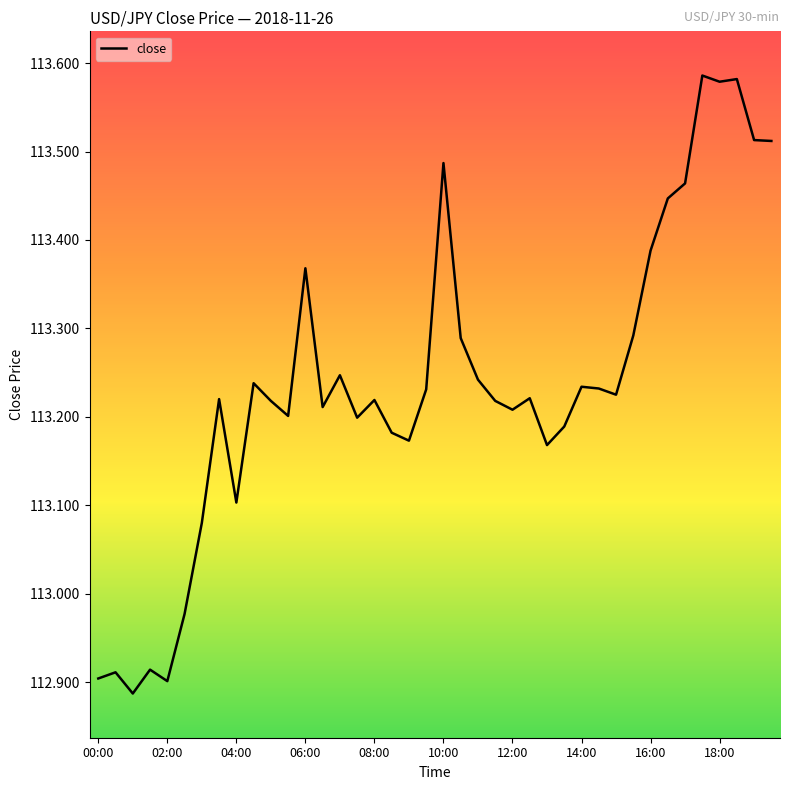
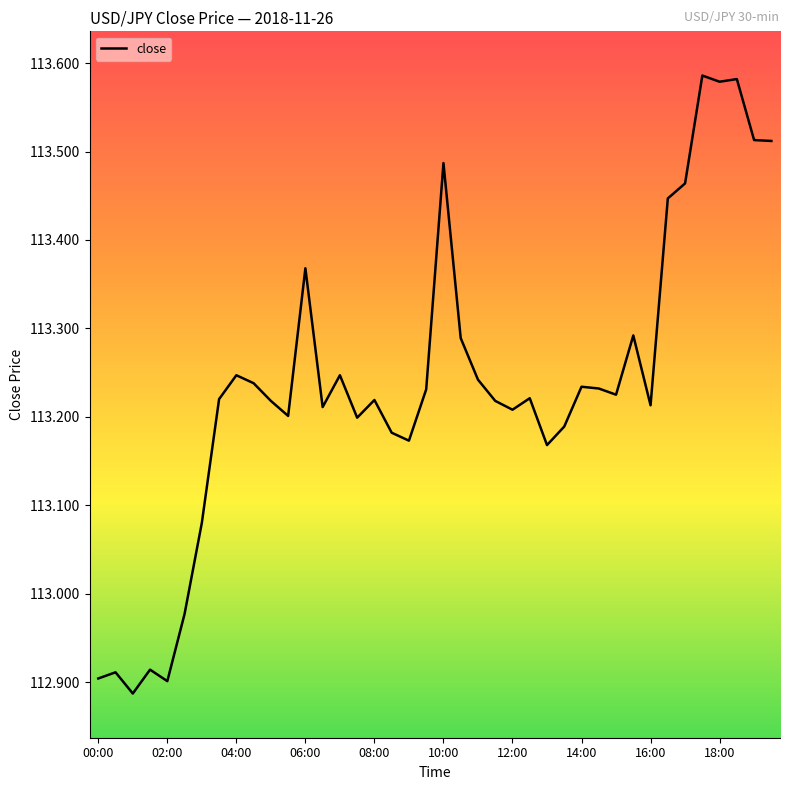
  {
    "00:00": 112.90,
    "02:00": 112.90,
-   "04:00": 113.10,
+   "04:00": 113.25,
    "06:00": 113.37,
    "08:00": 113.22,
    "10:00": 113.49,
    "12:00": 113.21,
    "14:00": 113.23,
-   "16:00": 113.39,
+   "16:00": 113.21,
    "18:00": 113.58
  }
